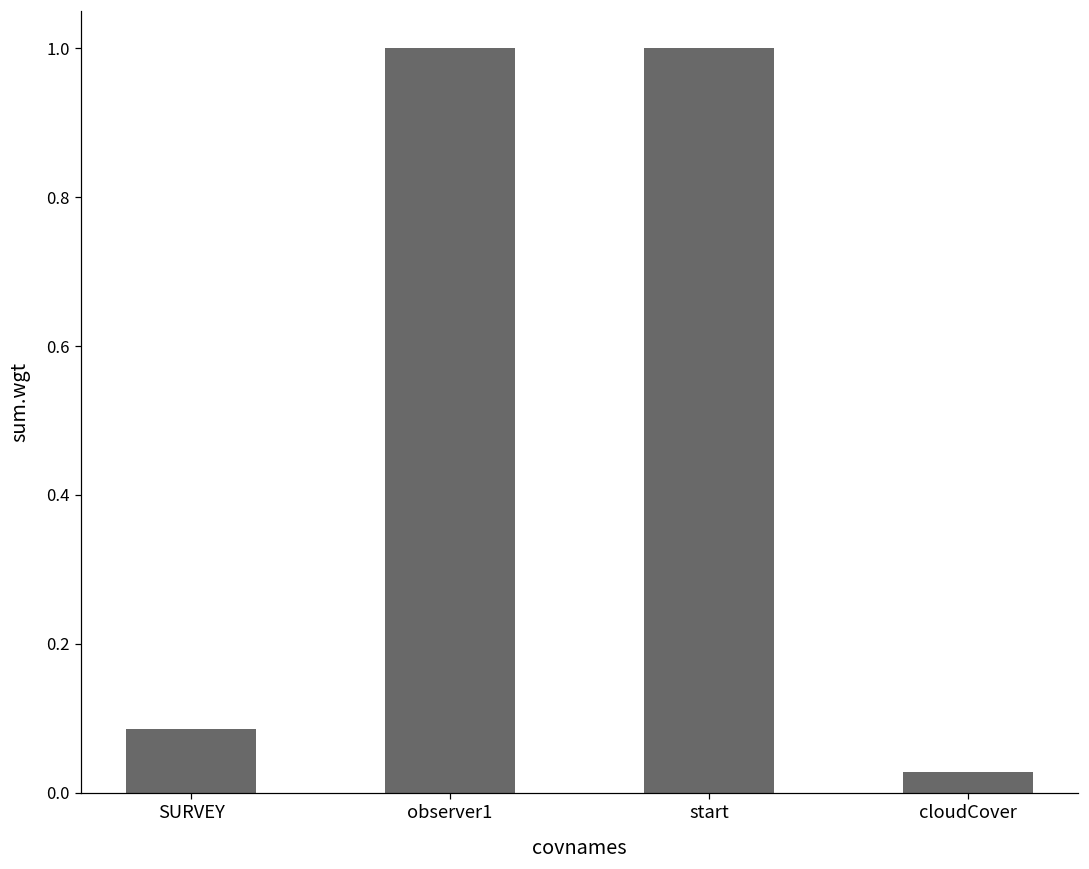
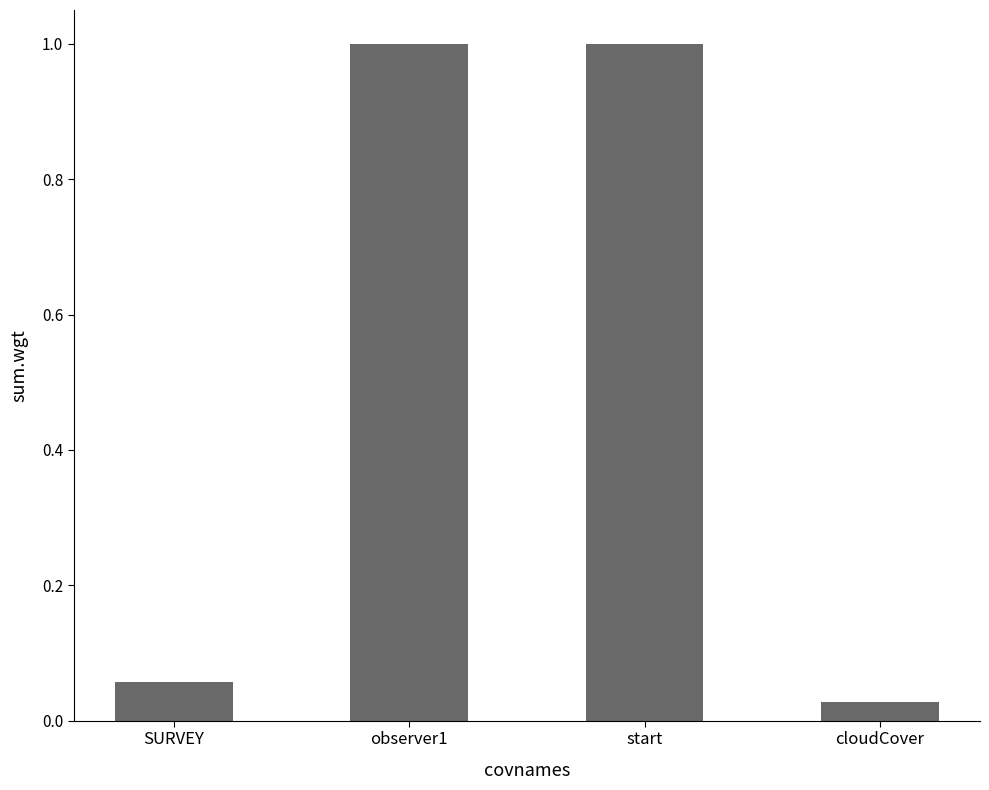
  {
-   "SURVEY": 0.09,
+   "SURVEY": 0.06,
    "observer1": 1.00,
    "start": 1.00,
    "cloudCover": 0.03
  }
